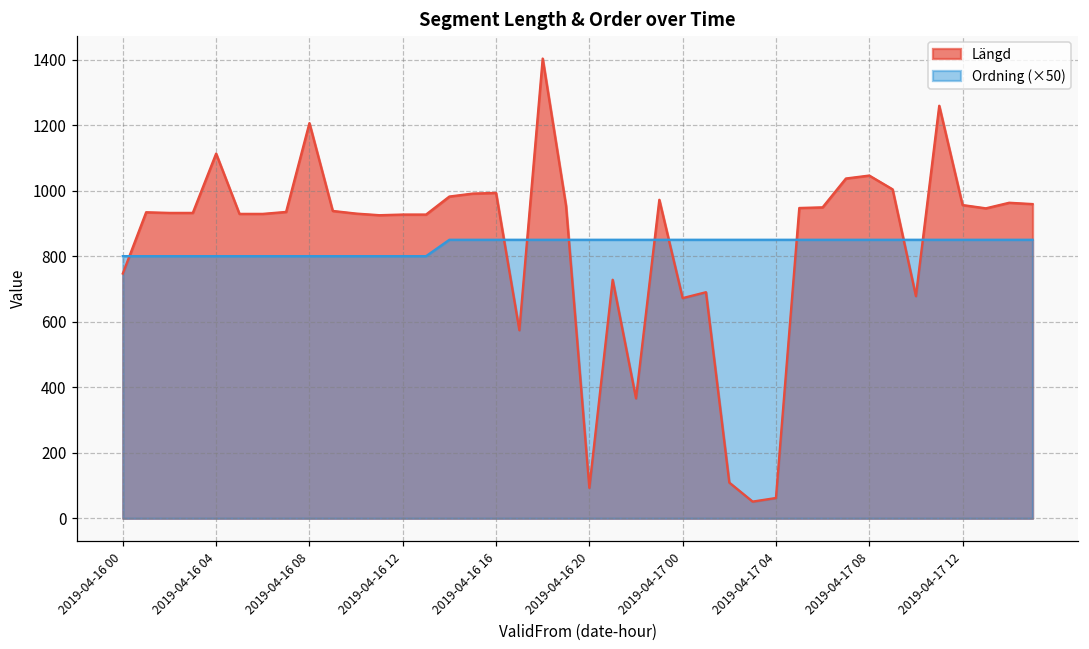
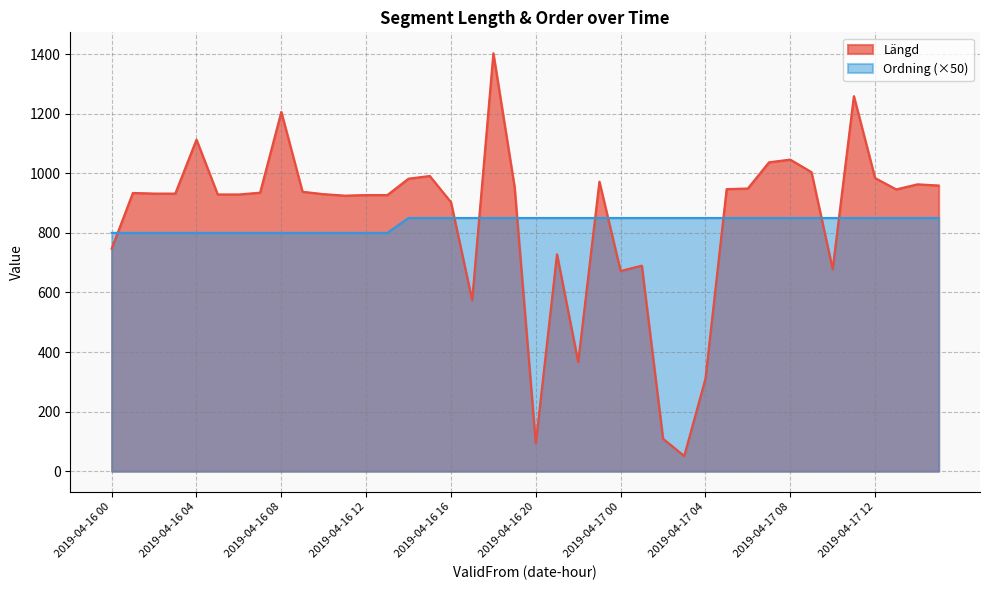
  {
    "Längd": {
      "2019-04-16 00": 750,
      "2019-04-16 04": 1110,
      "2019-04-16 08": 1210,
      "2019-04-16 12": 930,
-     "2019-04-16 16": 990,
+     "2019-04-16 16": 900,
      "2019-04-16 20": 90,
      "2019-04-17 00": 670,
-     "2019-04-17 04": 60,
+     "2019-04-17 04": 310,
      "2019-04-17 08": 1050,
-     "2019-04-17 12": 960
+     "2019-04-17 12": 980
    },
    "Ordning (×50)": {
      "2019-04-16 00": 800,
      "2019-04-16 04": 800,
      "2019-04-16 08": 800,
      "2019-04-16 12": 800,
      "2019-04-16 16": 850,
      "2019-04-16 20": 850,
      "2019-04-17 00": 850,
      "2019-04-17 04": 850,
      "2019-04-17 08": 850,
      "2019-04-17 12": 850
    }
  }
